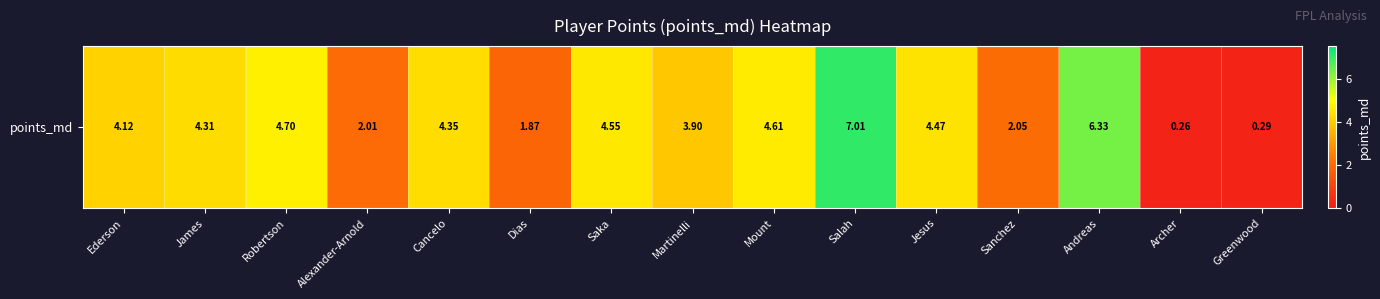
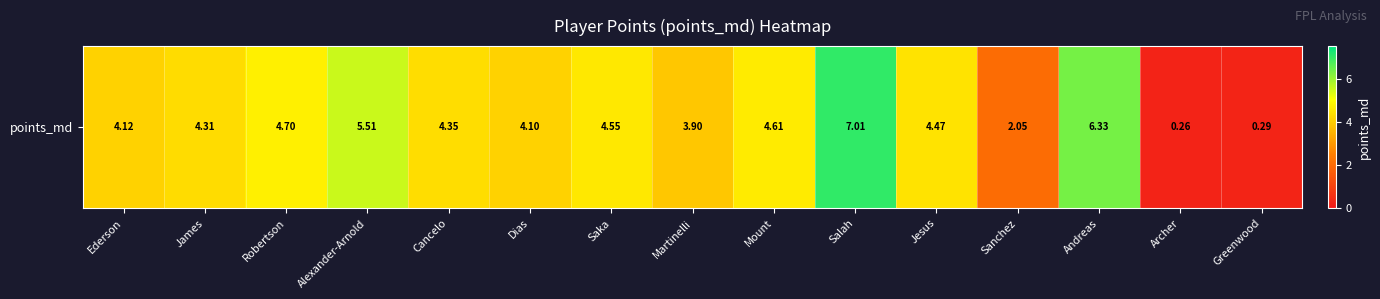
  {
    "points_md": {
      "Ederson": 4.12,
      "James": 4.31,
      "Robertson": 4.70,
-     "Alexander-Arnold": 2.01,
+     "Alexander-Arnold": 5.51,
      "Cancelo": 4.35,
-     "Dias": 1.87,
+     "Dias": 4.10,
      "Saka": 4.55,
      "Martinelli": 3.90,
      "Mount": 4.61,
      "Salah": 7.01,
      "Jesus": 4.47,
      "Sanchez": 2.05,
      "Andreas": 6.33,
      "Archer": 0.26,
      "Greenwood": 0.29
    }
  }
